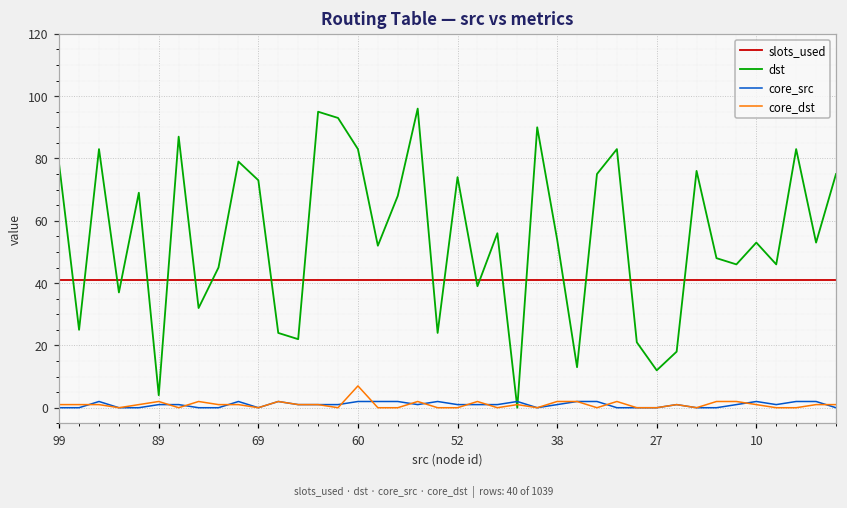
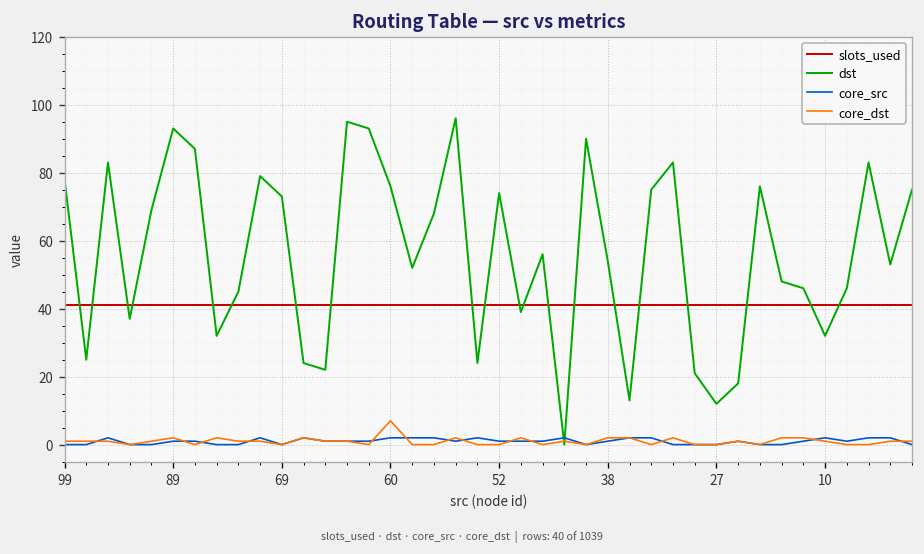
  {
    "slots_used": {
      "99": 41,
      "89": 41,
      "69": 41,
      "60": 41,
      "52": 41,
      "10": 41
    },
    "dst": {
      "99": 78,
-     "89": 4,
+     "89": 93,
      "69": 73,
-     "60": 83,
+     "60": 76,
      "52": 74,
-     "10": 53
+     "10": 32
    },
    "core_src": {
      "99": 0,
      "89": 1,
      "60": 2,
      "52": 1,
      "10": 2
    },
    "core_dst": {
      "99": 1,
      "89": 2,
      "60": 7,
      "52": 0,
      "10": 1
    }
  }
